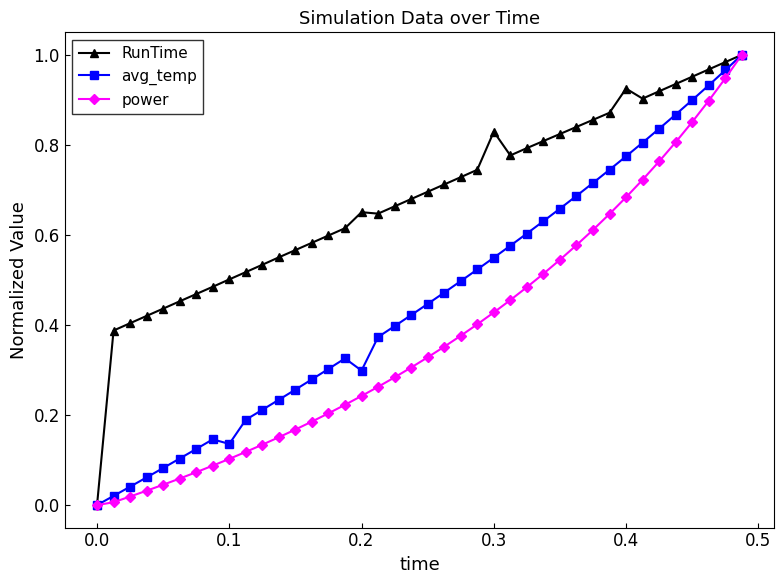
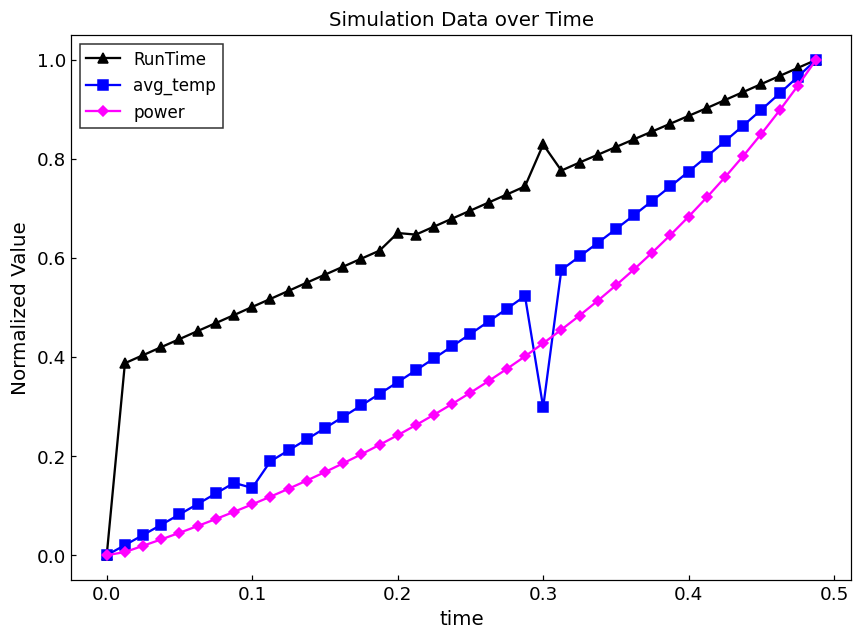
  {
    "RunTime": {
      "0.1": 0.50,
      "0.2": 0.65,
      "0.3": 0.83,
-     "0.4": 0.93
+     "0.4": 0.89
    },
    "avg_temp": {
      "0.1": 0.14,
-     "0.2": 0.30,
-     "0.3": 0.55,
+     "0.2": 0.35,
+     "0.3": 0.30,
      "0.4": 0.77
    },
    "power": {
      "0.1": 0.10,
      "0.2": 0.24,
      "0.3": 0.43,
      "0.4": 0.68
    }
  }
